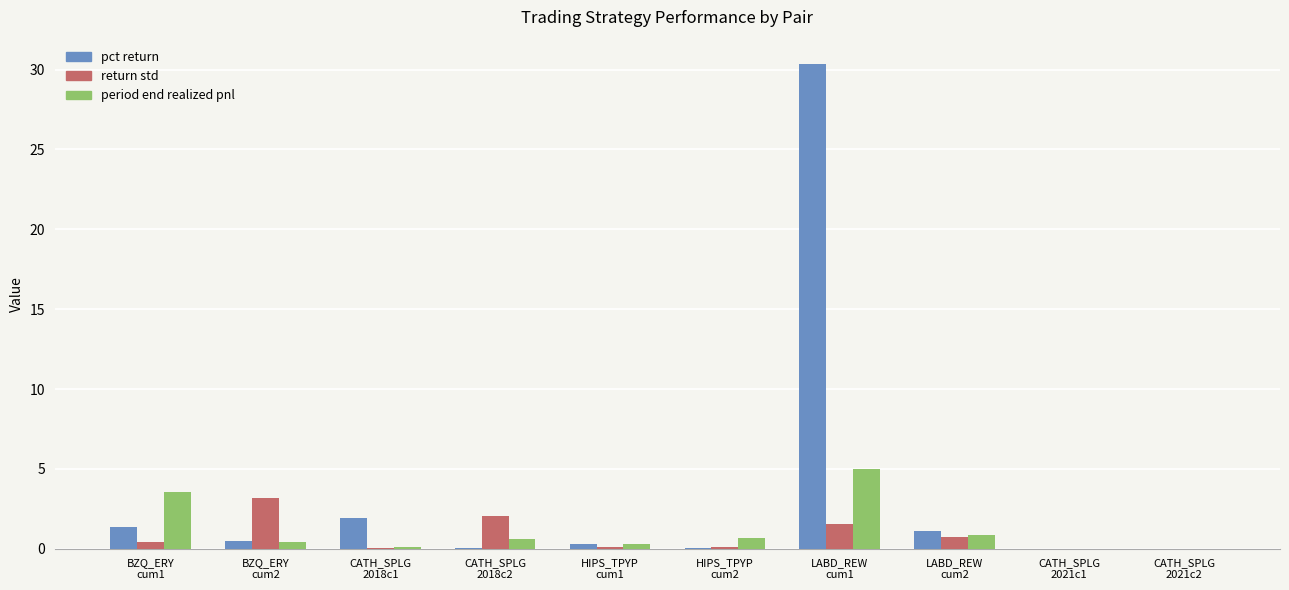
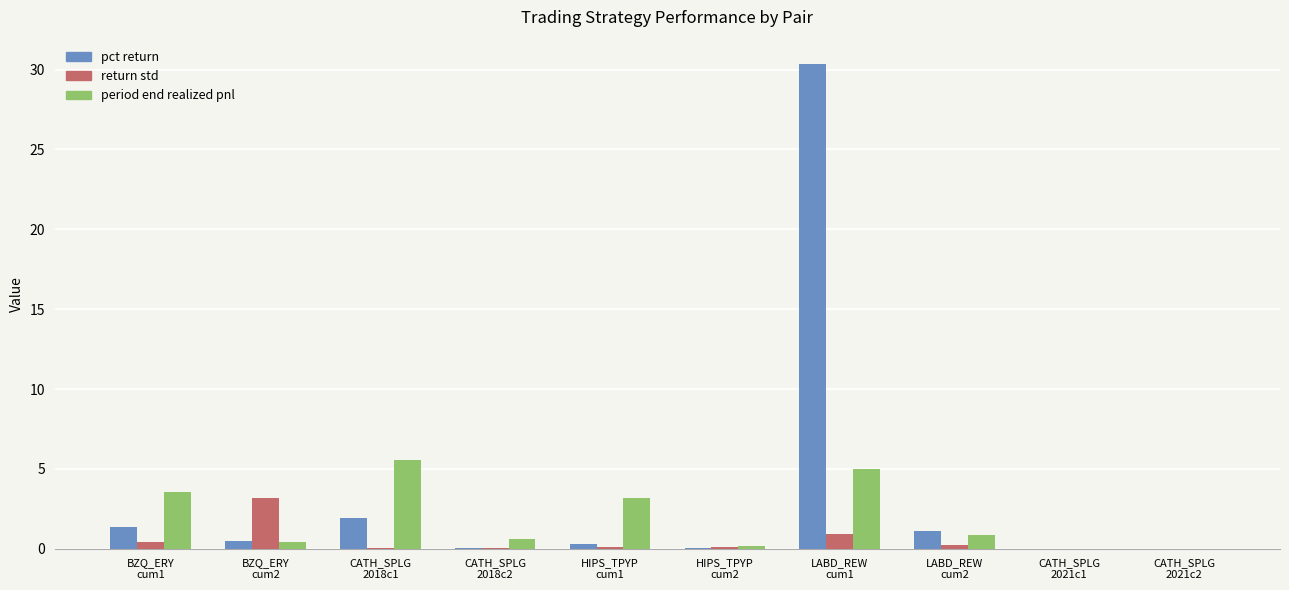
  {
    "pct return": {
      "BZQ_ERY cum1": 1.4,
      "BZQ_ERY cum2": 0.5,
      "CATH_SPLG 2018c1": 1.9,
      "HIPS_TPYP cum1": 0.3,
      "LABD_REW cum1": 30.4,
      "LABD_REW cum2": 1.1,
      "CATH_SPLG 2021c1": 0.0,
      "CATH_SPLG 2021c2": 0.0
    },
    "return std": {
      "BZQ_ERY cum1": 0.4,
      "BZQ_ERY cum2": 3.2,
-     "CATH_SPLG 2018c2": 2.0,
-     "LABD_REW cum1": 1.6,
-     "LABD_REW cum2": 0.8,
+     "CATH_SPLG 2018c2": 0.0,
+     "LABD_REW cum1": 0.9,
+     "LABD_REW cum2": 0.2,
      "CATH_SPLG 2021c1": 0.0,
      "CATH_SPLG 2021c2": 0.0
    },
    "period end realized pnl": {
      "BZQ_ERY cum1": 3.5,
      "BZQ_ERY cum2": 0.4,
-     "CATH_SPLG 2018c1": 0.1,
+     "CATH_SPLG 2018c1": 5.5,
      "CATH_SPLG 2018c2": 0.6,
-     "HIPS_TPYP cum1": 0.3,
-     "HIPS_TPYP cum2": 0.7,
+     "HIPS_TPYP cum1": 3.2,
+     "HIPS_TPYP cum2": 0.1,
      "LABD_REW cum1": 5.0,
      "LABD_REW cum2": 0.8,
      "CATH_SPLG 2021c1": 0.0,
      "CATH_SPLG 2021c2": 0.0
    }
  }
